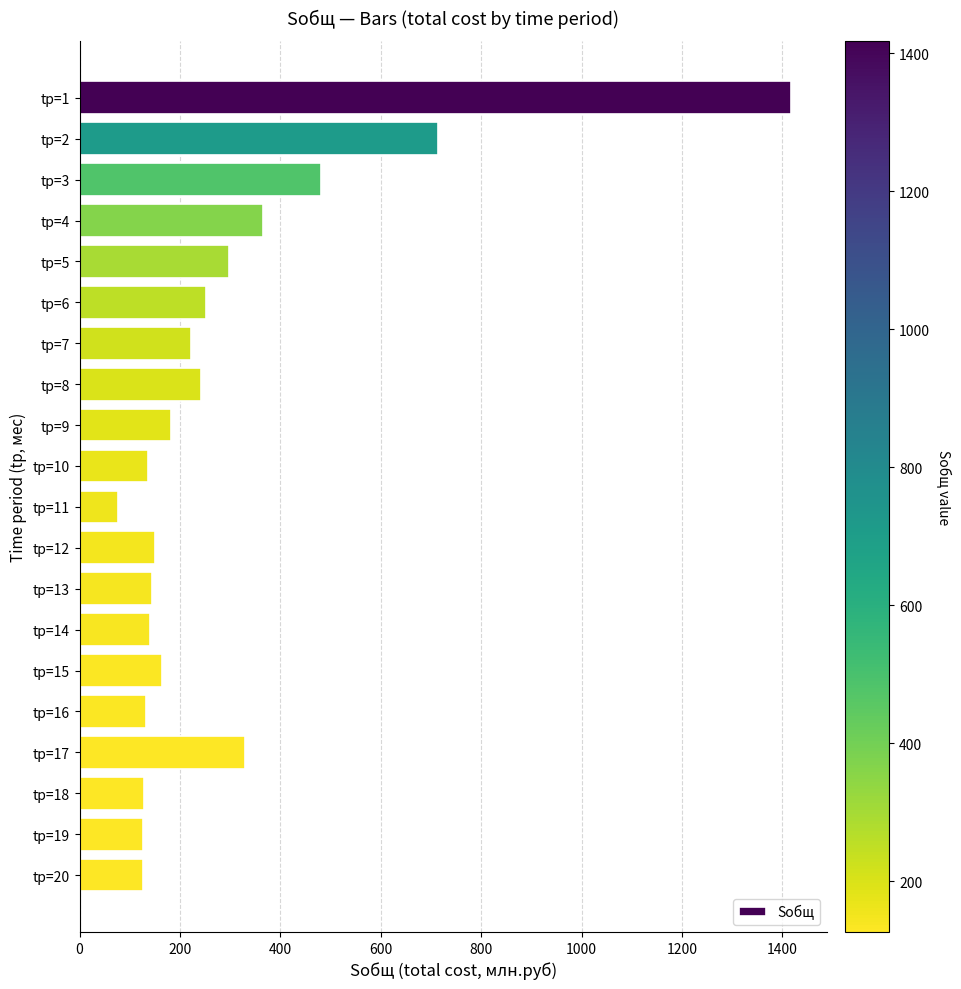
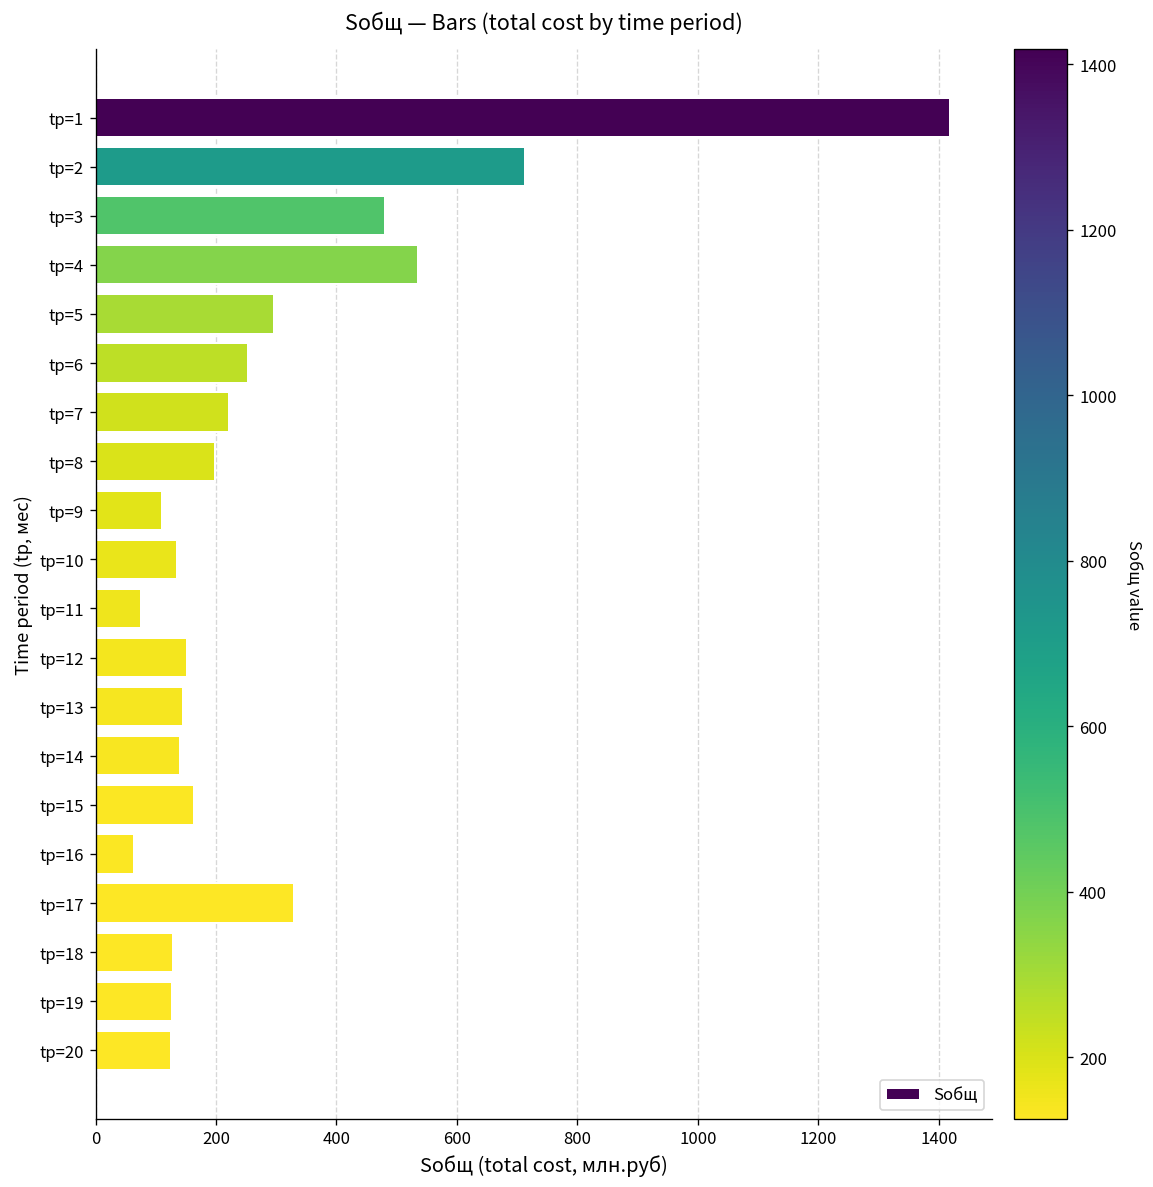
  {
    "tр=1": 1420,
    "tр=2": 710,
    "tр=3": 480,
-   "tр=4": 360,
+   "tр=4": 540,
    "tр=5": 300,
    "tр=6": 250,
    "tр=7": 220,
-   "tр=8": 240,
-   "tр=9": 180,
+   "tр=8": 200,
+   "tр=9": 110,
    "tр=10": 140,
    "tр=11": 80,
    "tр=12": 150,
    "tр=13": 140,
    "tр=14": 140,
    "tр=15": 160,
-   "tр=16": 130,
+   "tр=16": 60,
    "tр=17": 330,
    "tр=18": 130,
    "tр=19": 130,
    "tр=20": 130
  }
